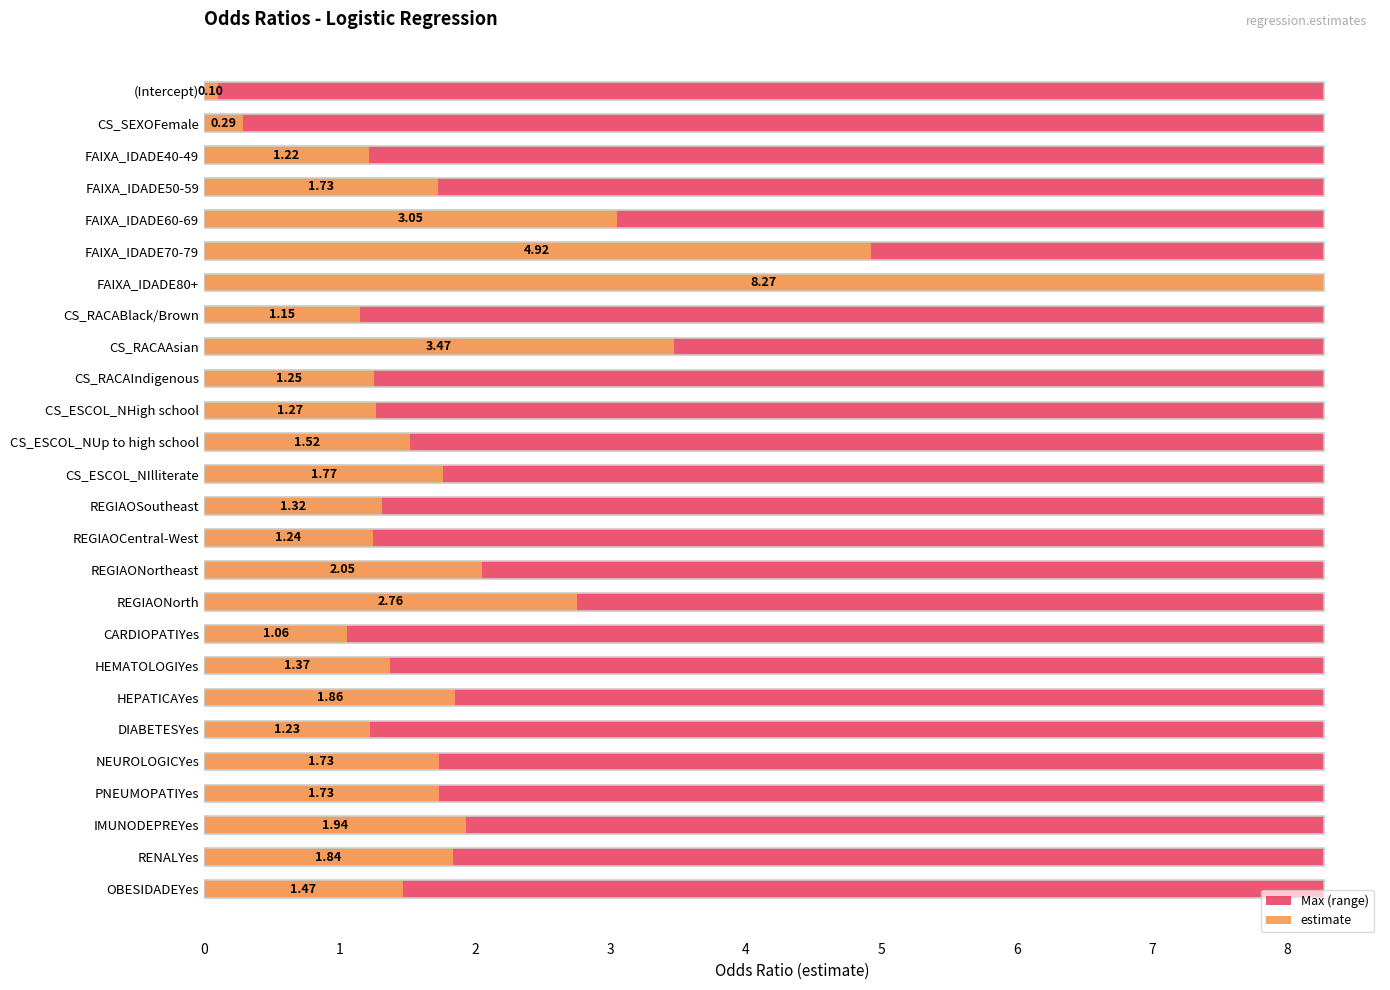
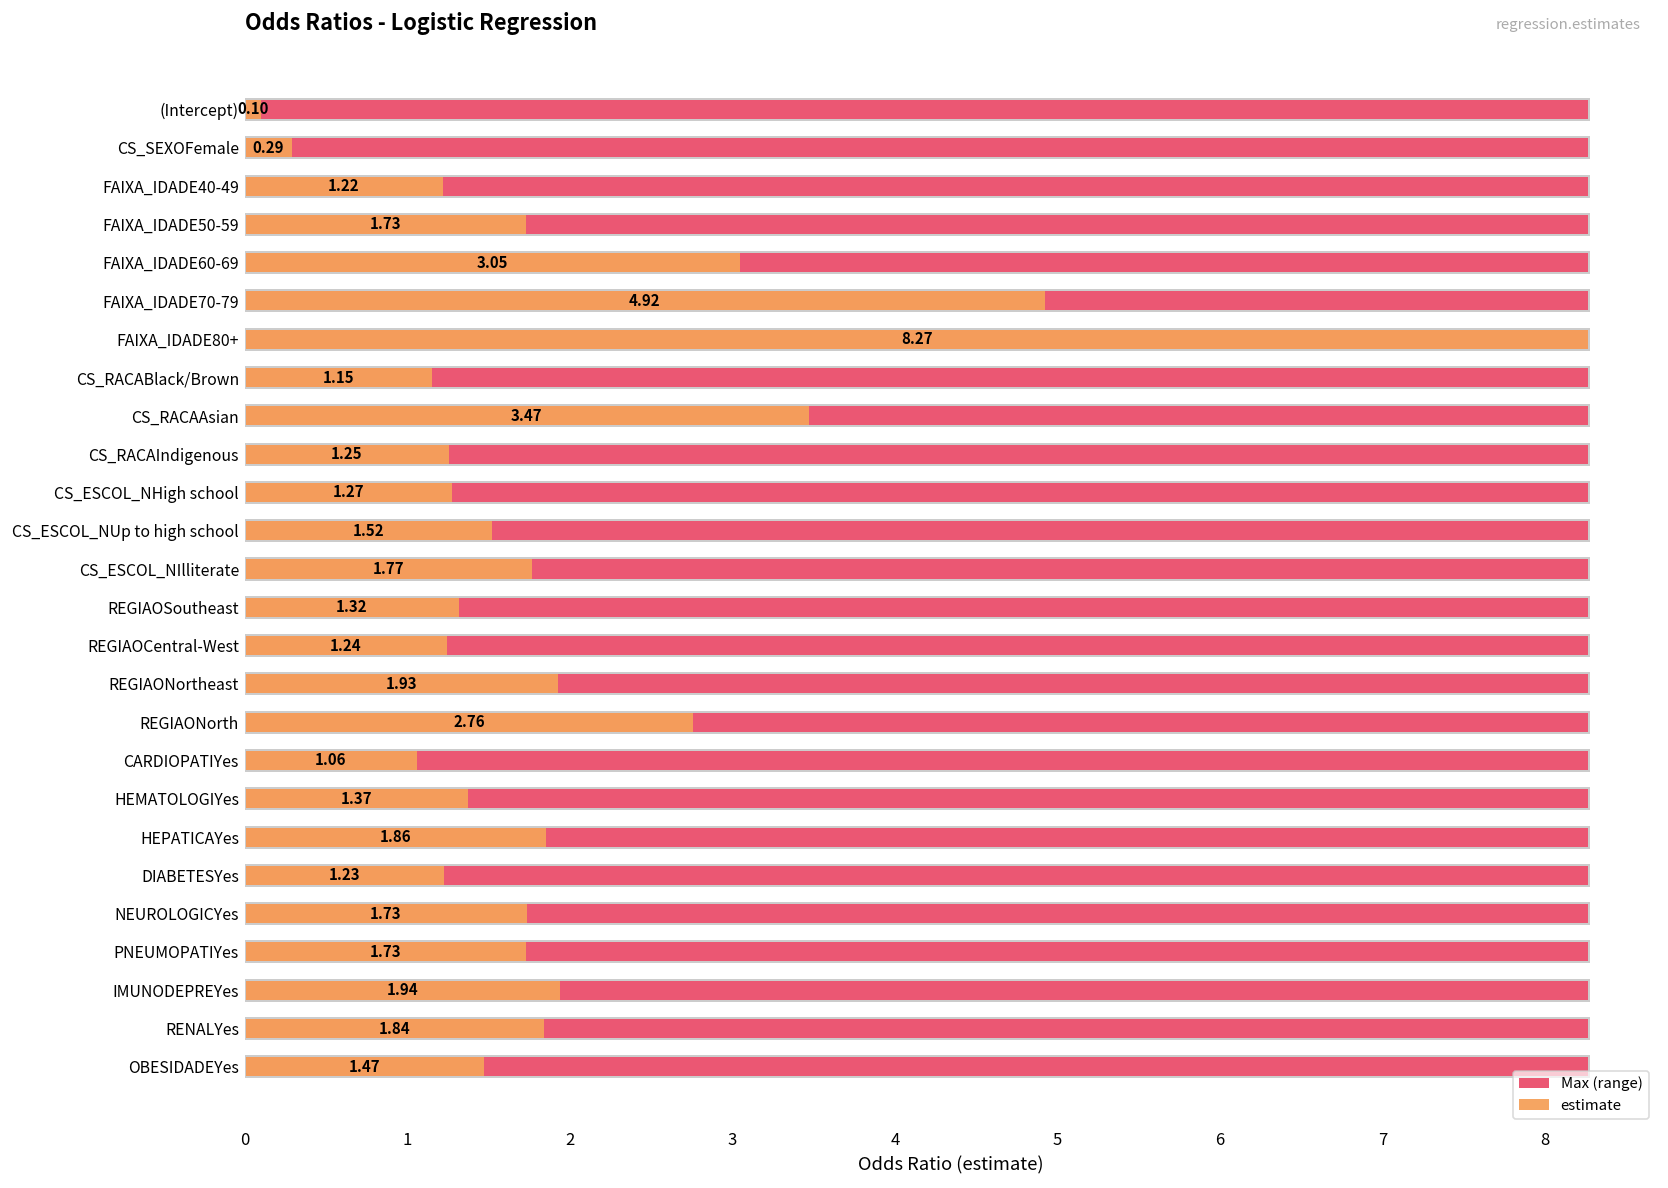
  {
    "Max (range)": {
      "FAIXA_IDADE80+": 8.27
    },
    "estimate": {
      "FAIXA_IDADE80+": 8.27,
-     "REGIAONortheast": 2.05
+     "REGIAONortheast": 1.93
    }
  }
